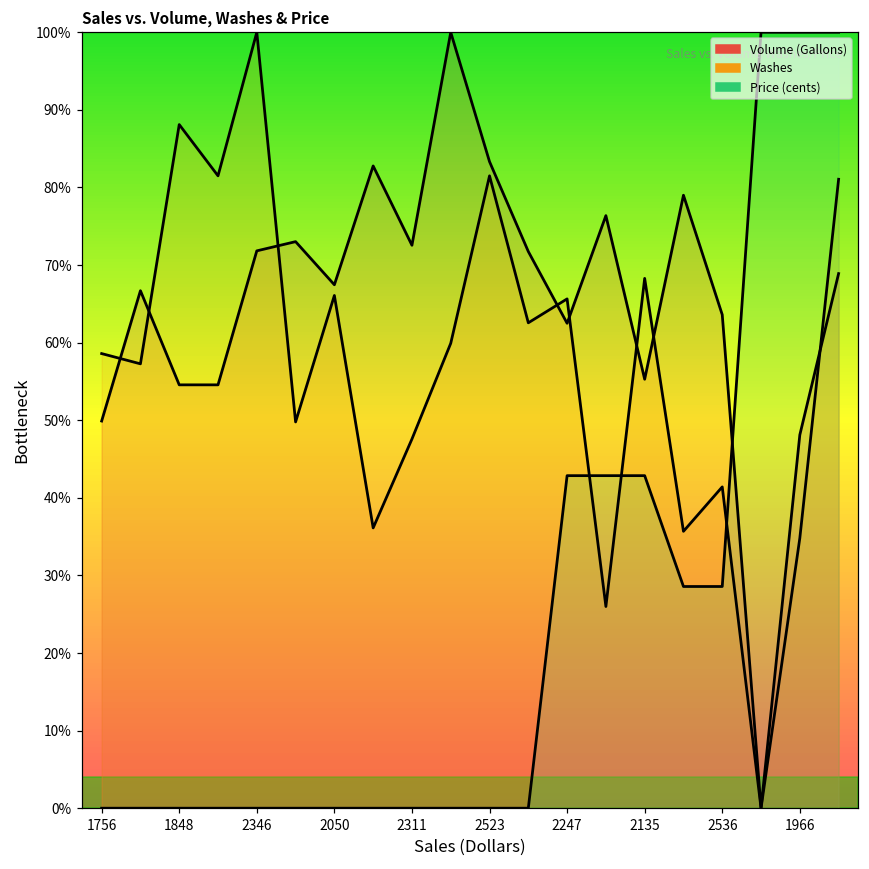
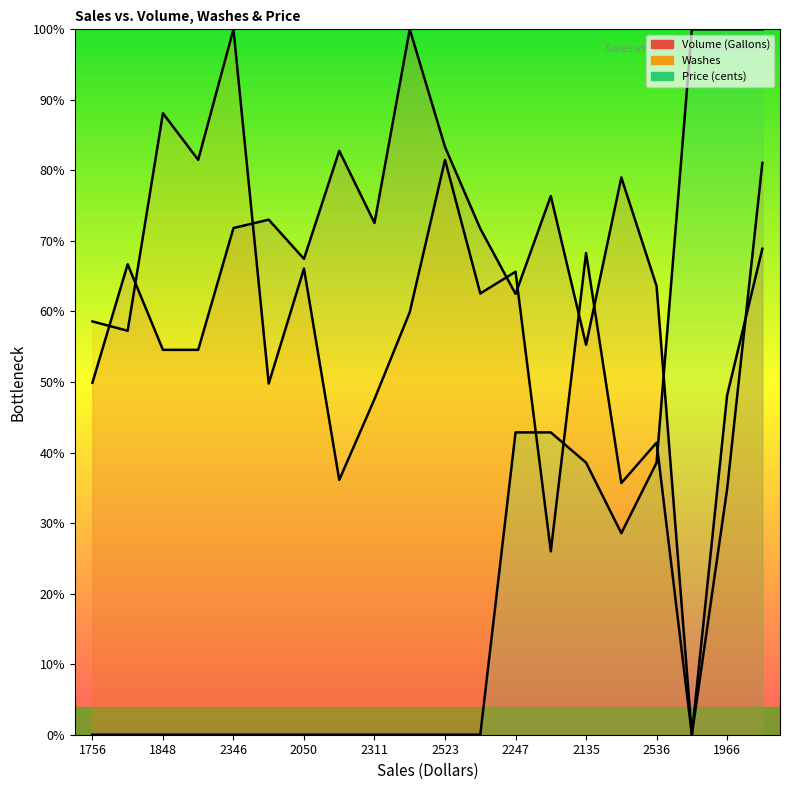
  {
    "Price (cents)": {
      "2247": "43%",
-     "2135": "43%",
-     "2536": "29%",
+     "2135": "39%",
+     "2536": "39%",
      "1966": "100%"
    }
  }
